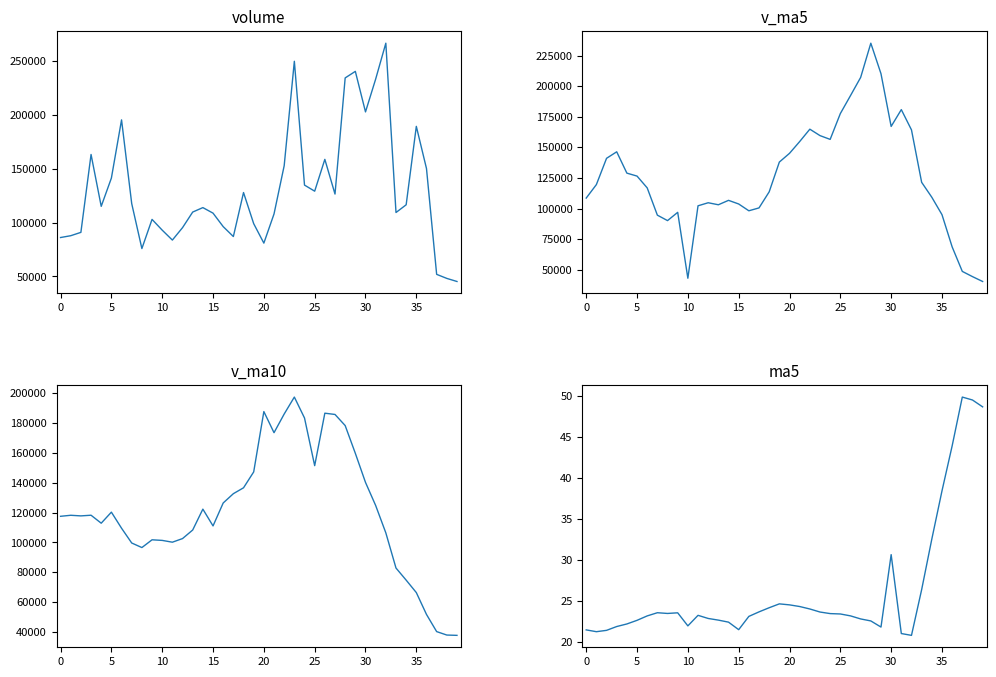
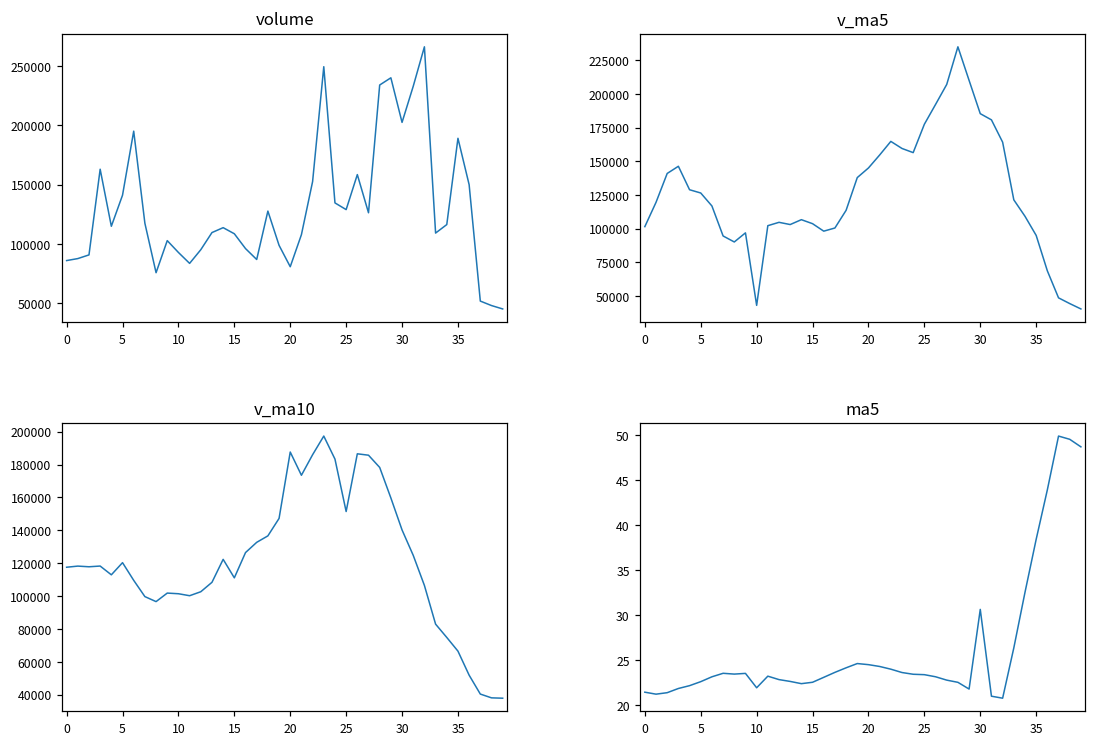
  {
    "volume": {
      "0": 86000,
      "5": 141000,
      "10": 93000,
      "15": 109000,
      "20": 81000,
      "25": 129000,
      "30": 202000,
      "35": 189000
    },
    "v_ma5": {
-     "0": 109000,
+     "0": 102000,
      "5": 127000,
      "10": 43000,
      "15": 104000,
      "20": 145000,
      "25": 178000,
-     "30": 167000,
+     "30": 185000,
      "35": 95000
    },
    "v_ma10": {
      "0": 118000,
      "5": 120000,
      "10": 101000,
      "15": 111000,
      "20": 188000,
      "25": 151000,
      "30": 140000,
      "35": 66000
    },
    "ma5": {
      "0": 21,
      "5": 23,
      "10": 22,
-     "15": 21,
+     "15": 23,
      "20": 25,
      "25": 23,
      "30": 31,
      "35": 38
    }
  }
